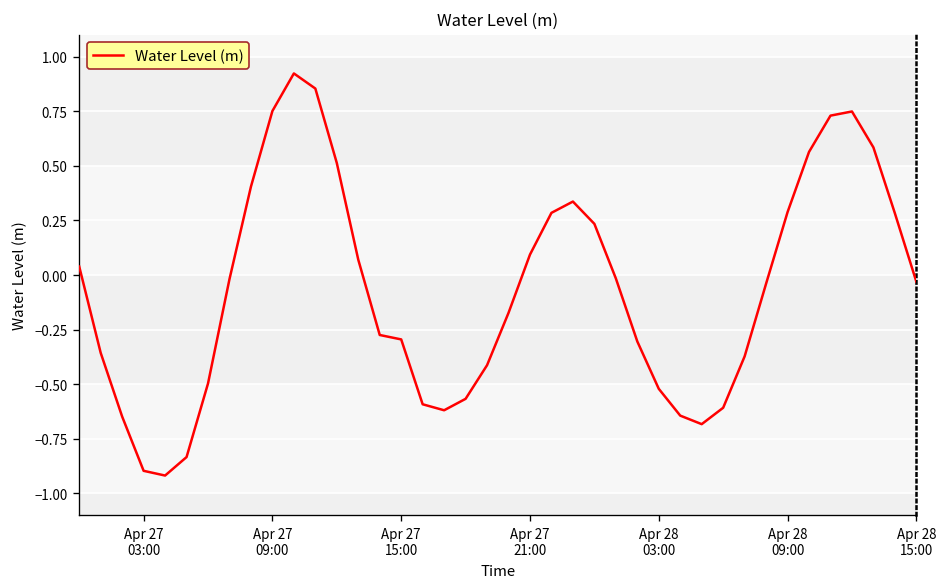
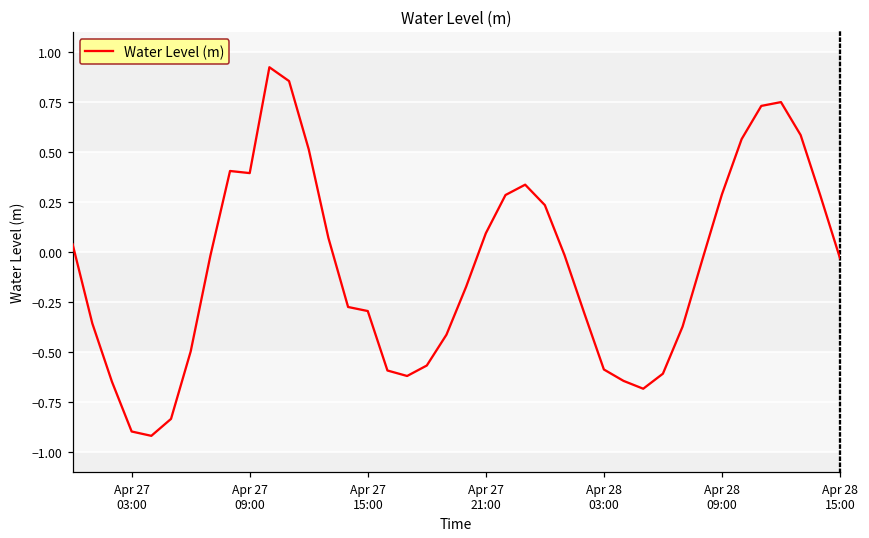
  {
    "Apr 27 03:00": -0.90,
-   "Apr 27 09:00": 0.75,
+   "Apr 27 09:00": 0.39,
    "Apr 27 15:00": -0.30,
    "Apr 27 21:00": 0.09,
-   "Apr 28 03:00": -0.52,
+   "Apr 28 03:00": -0.59,
    "Apr 28 09:00": 0.29,
    "Apr 28 15:00": -0.03
  }
